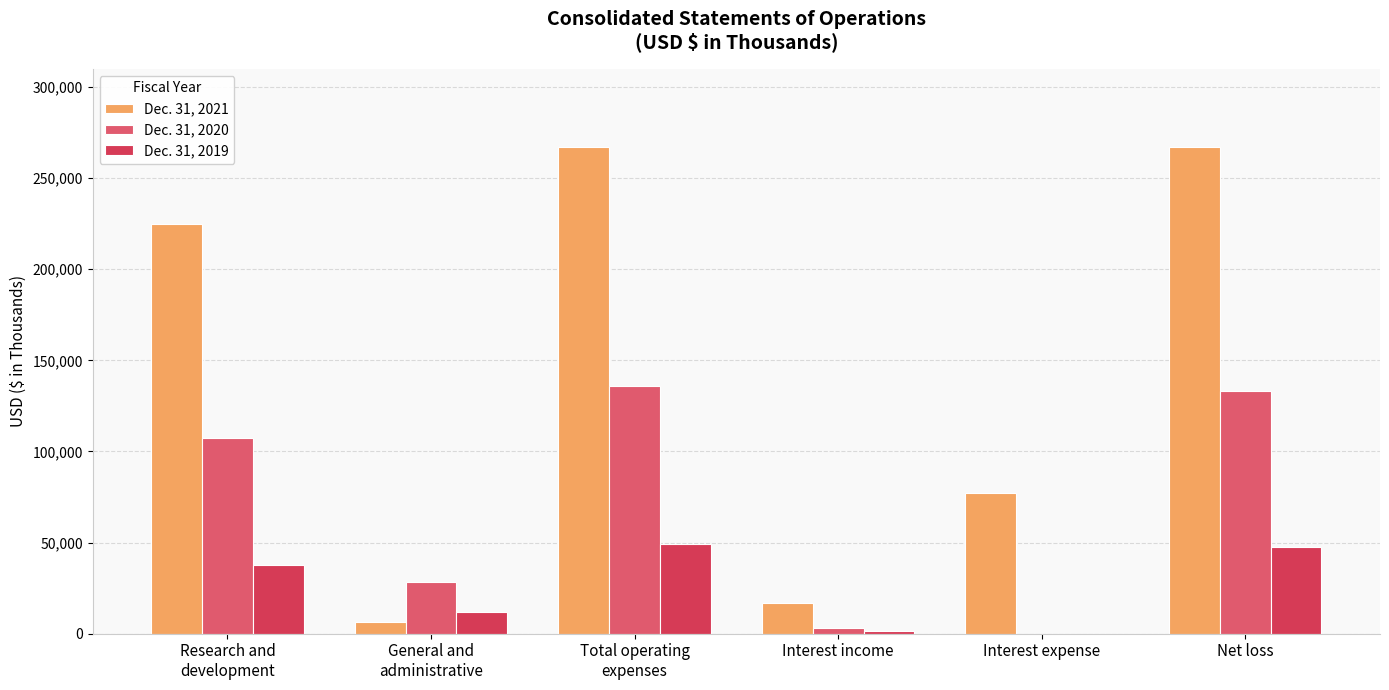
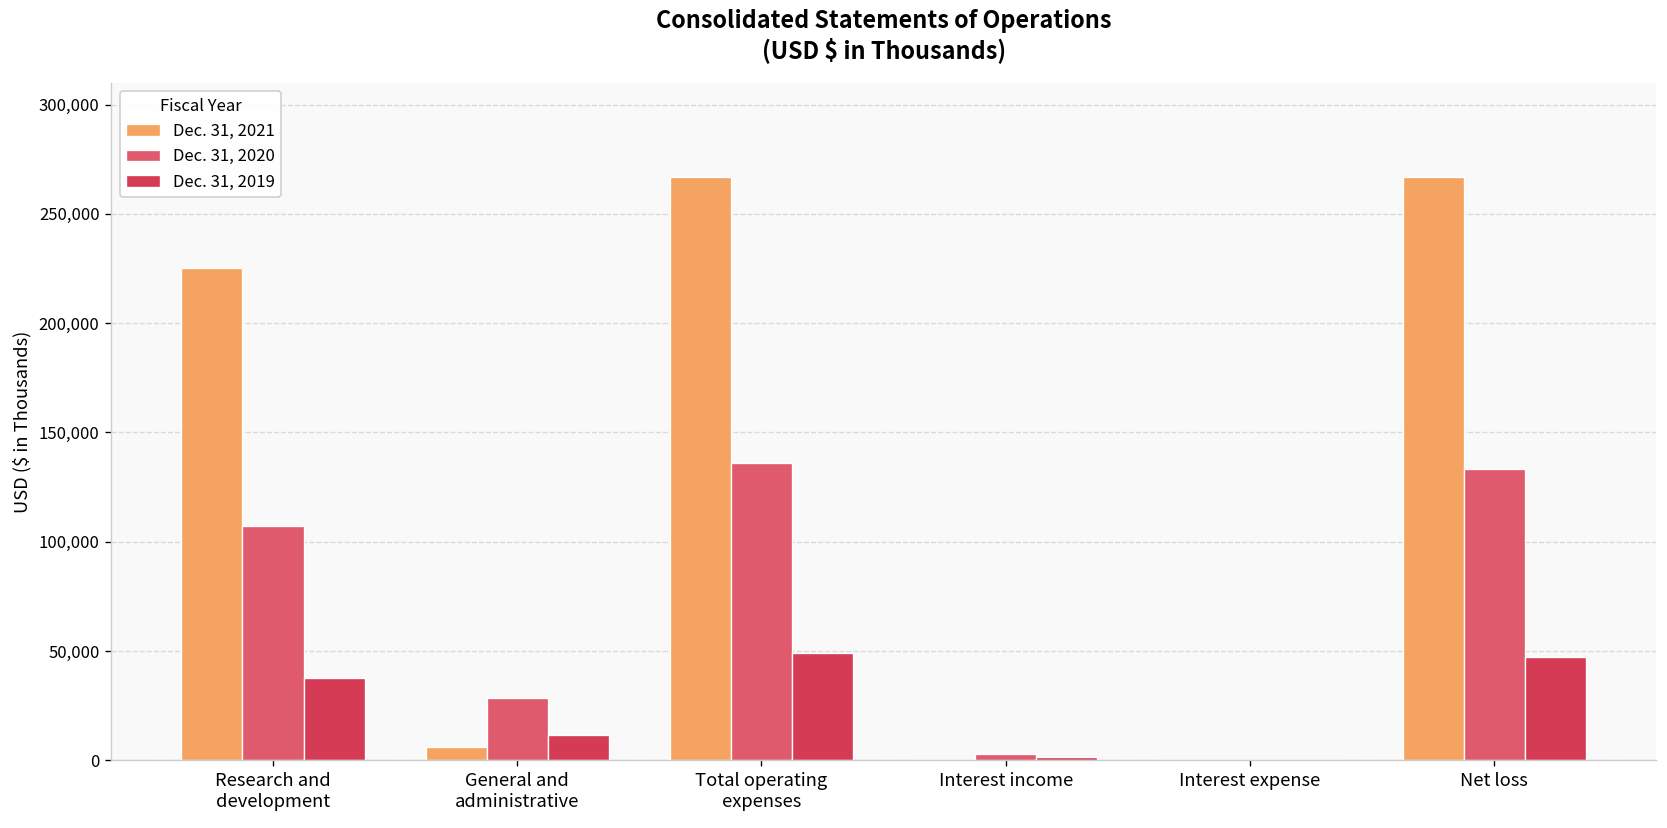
  {
    "Dec. 31, 2021": {
      "Research and development": "225,000",
      "General and administrative": "6,000",
      "Total operating expenses": "267,000",
-     "Interest income": "17,000",
-     "Interest expense": "77,000",
+     "Interest income": "0",
+     "Interest expense": "0",
      "Net loss": "267,000"
    }
  }
